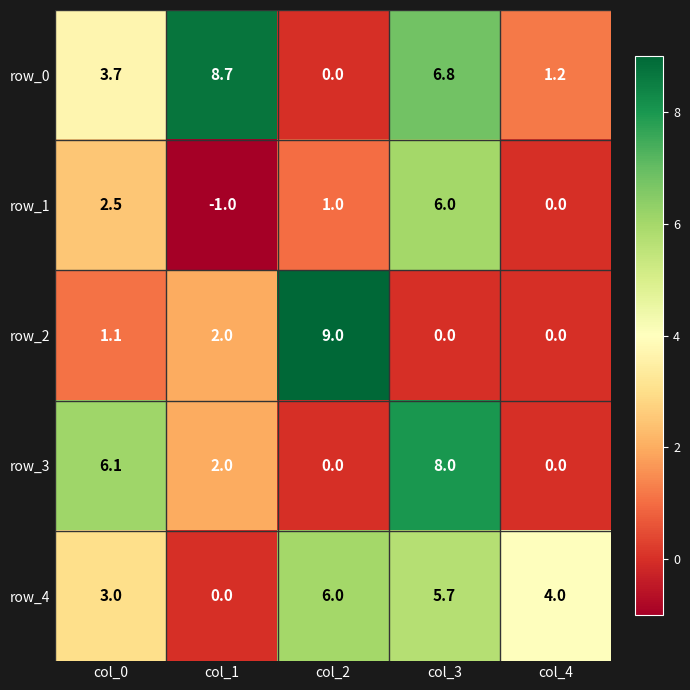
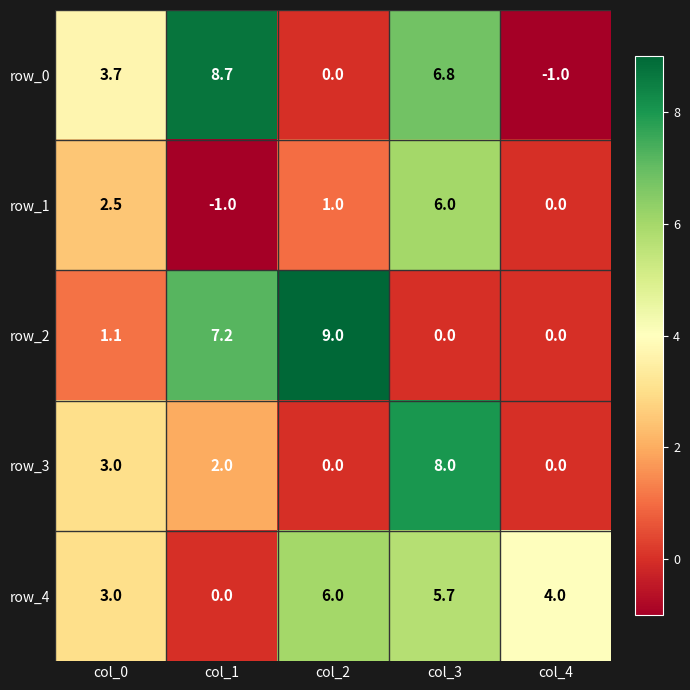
  {
    "row_0": {
      "col_0": 3.7,
      "col_1": 8.7,
      "col_2": 0.0,
      "col_3": 6.8,
-     "col_4": 1.2
+     "col_4": -1.0
    },
    "row_1": {
      "col_0": 2.5,
      "col_1": -1.0,
      "col_2": 1.0,
      "col_3": 6.0,
      "col_4": 0.0
    },
    "row_2": {
      "col_0": 1.1,
-     "col_1": 2.0,
+     "col_1": 7.2,
      "col_2": 9.0,
      "col_3": 0.0,
      "col_4": 0.0
    },
    "row_3": {
-     "col_0": 6.1,
+     "col_0": 3.0,
      "col_1": 2.0,
      "col_2": 0.0,
      "col_3": 8.0,
      "col_4": 0.0
    },
    "row_4": {
      "col_0": 3.0,
      "col_1": 0.0,
      "col_2": 6.0,
      "col_3": 5.7,
      "col_4": 4.0
    }
  }
